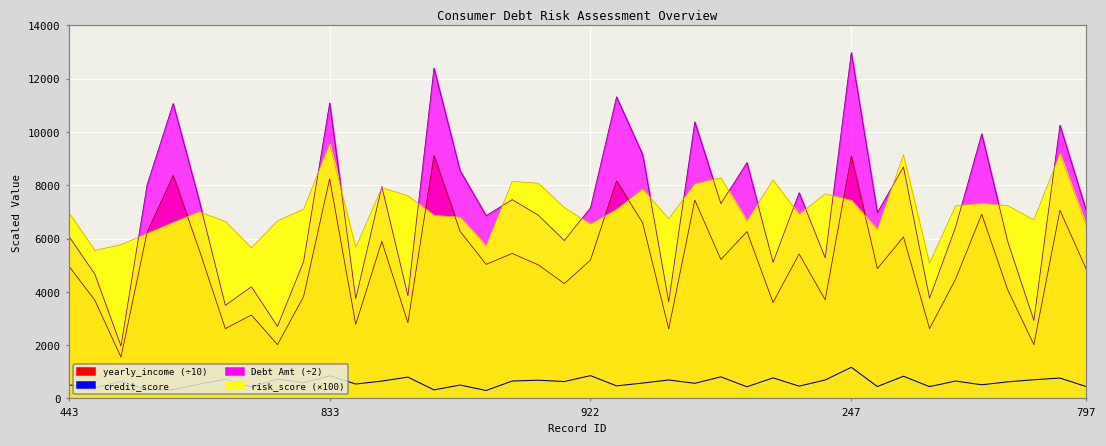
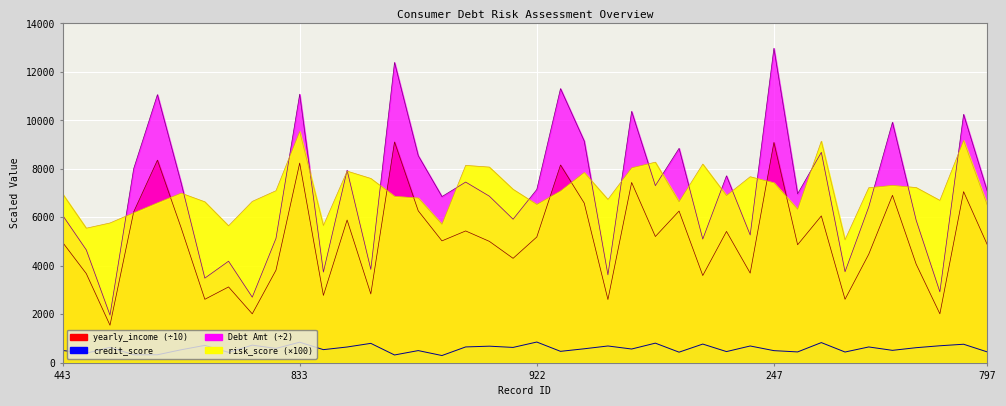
  {
    "credit_score": {
      "443": 500,
      "922": 900,
-     "247": 1200,
+     "247": 500,
      "797": 400
    }
  }
